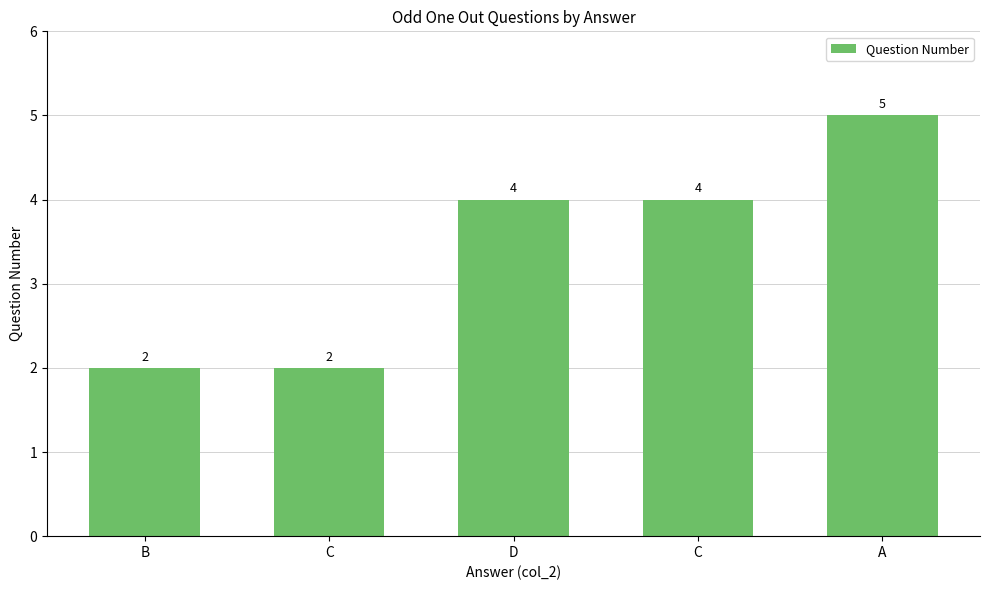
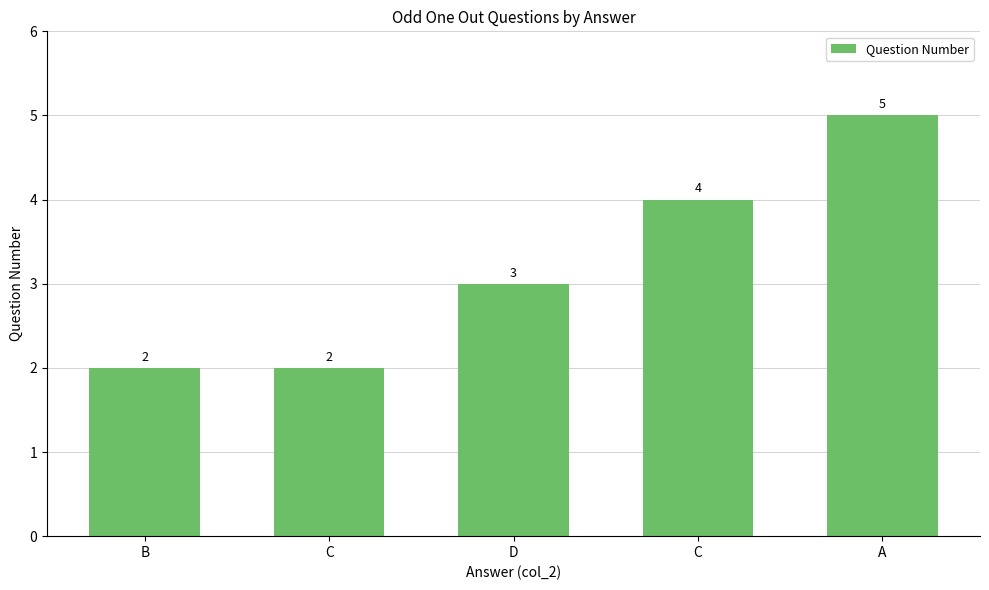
  {
    "B": 2,
-   "D": 4,
+   "D": 3,
    "A": 5
  }
